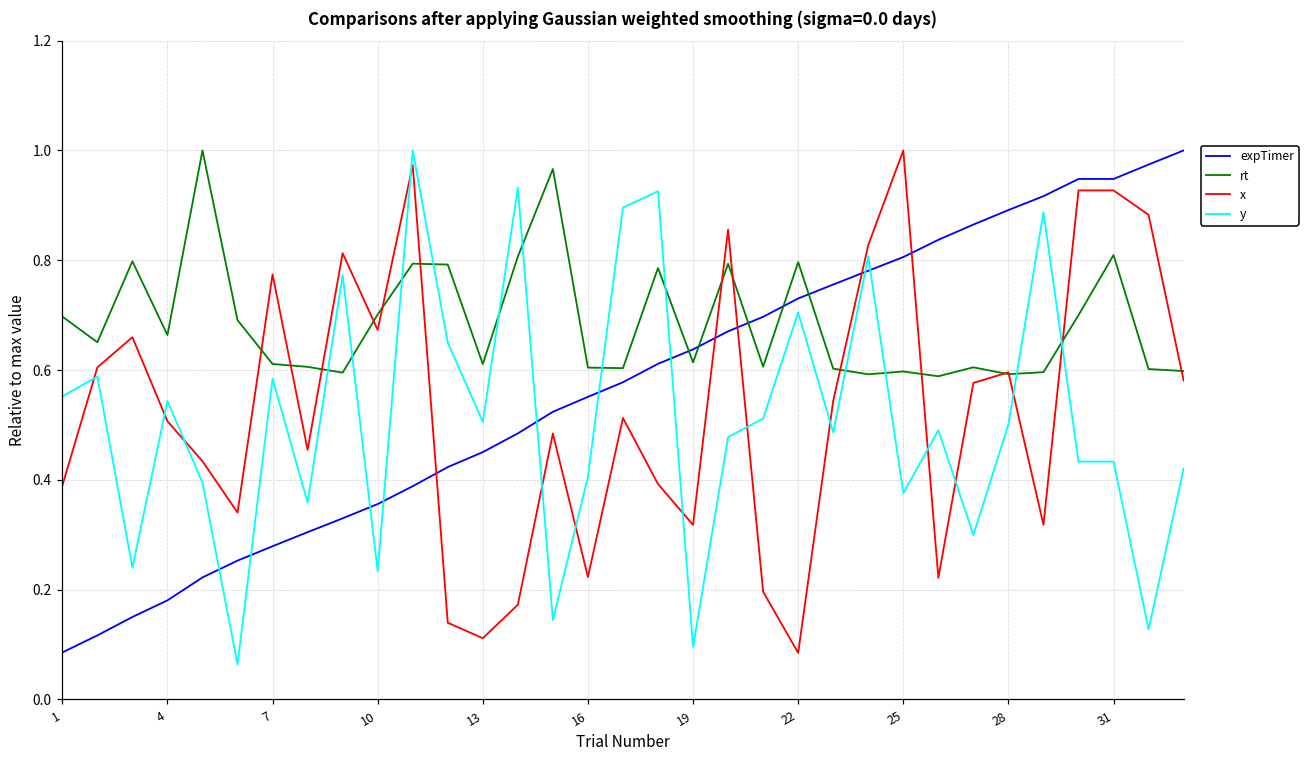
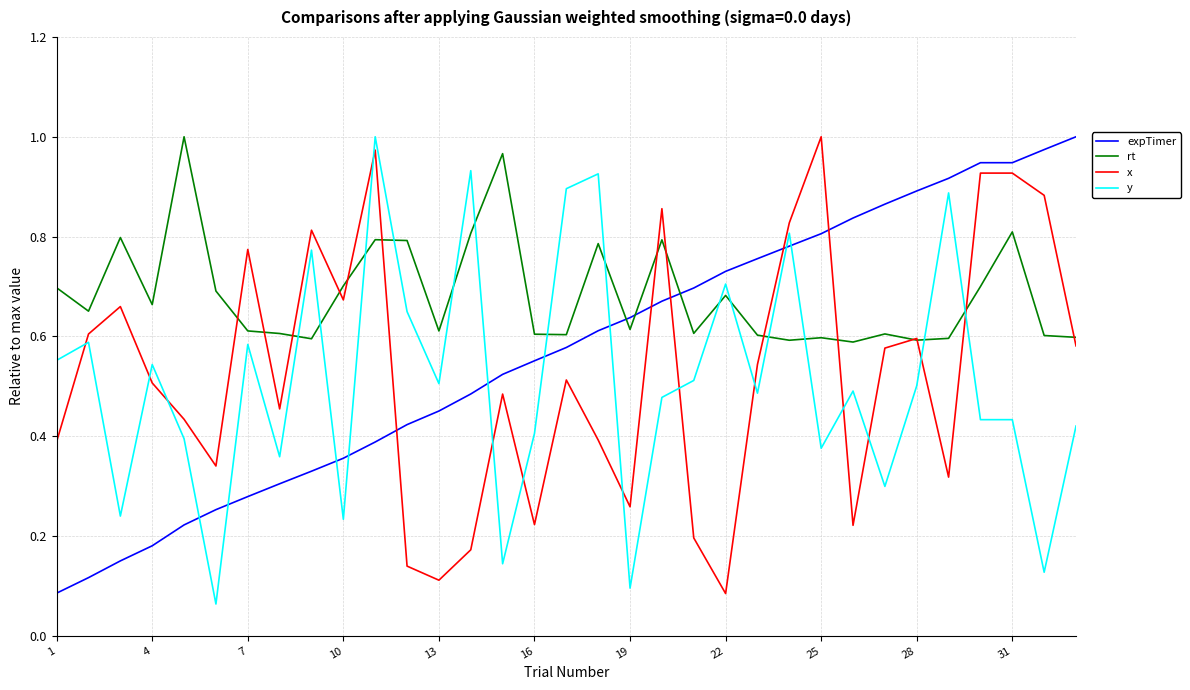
  {
    "expTimer": {
      "1": 0.09,
      "4": 0.18,
      "7": 0.28,
      "10": 0.36,
      "13": 0.45,
      "16": 0.55,
      "19": 0.64,
      "22": 0.73,
      "25": 0.81,
      "28": 0.89,
      "31": 0.95
    },
    "rt": {
      "1": 0.70,
      "4": 0.66,
      "7": 0.61,
      "10": 0.70,
      "13": 0.61,
      "16": 0.60,
      "19": 0.61,
-     "22": 0.80,
+     "22": 0.68,
      "25": 0.60,
      "31": 0.81
    },
    "x": {
      "1": 0.39,
      "4": 0.51,
      "7": 0.77,
      "10": 0.67,
      "13": 0.11,
      "16": 0.22,
-     "19": 0.32,
+     "19": 0.26,
      "22": 0.08,
      "25": 1.00,
      "31": 0.93
    },
    "y": {
      "1": 0.55,
      "4": 0.54,
      "7": 0.58,
      "10": 0.23,
      "13": 0.51,
      "16": 0.41,
      "19": 0.10,
      "22": 0.70,
      "25": 0.38,
      "28": 0.50,
      "31": 0.43
    }
  }
